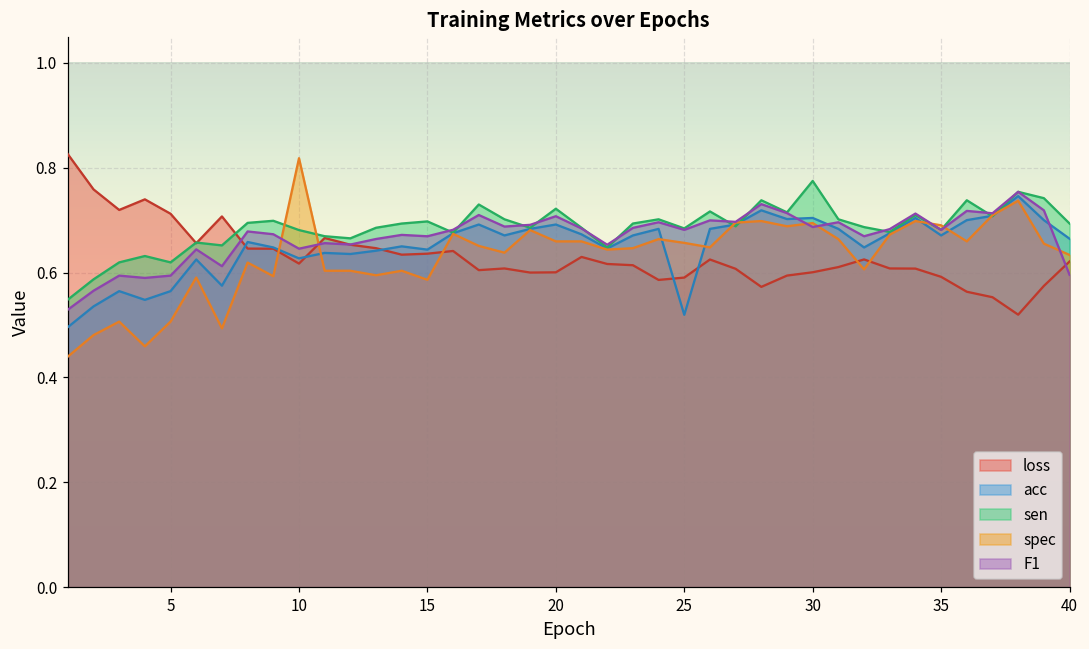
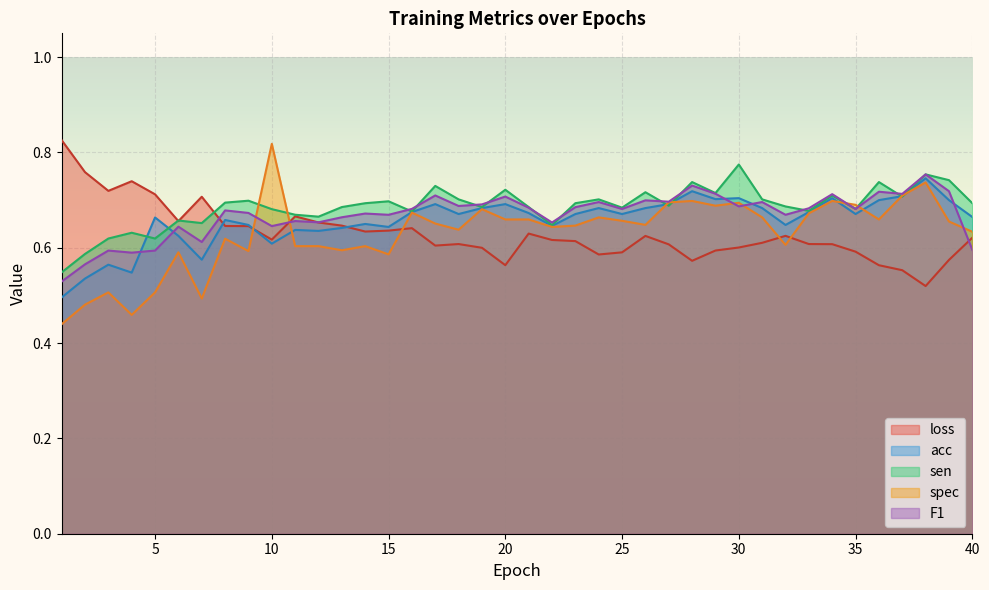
  {
    "loss": {
      "5": 0.71,
      "10": 0.62,
      "15": 0.64,
-     "20": 0.60,
+     "20": 0.56,
      "25": 0.59,
      "30": 0.60,
      "35": 0.59,
      "40": 0.62
    },
    "acc": {
-     "5": 0.56,
-     "10": 0.63,
+     "5": 0.66,
+     "10": 0.61,
      "15": 0.64,
      "20": 0.69,
-     "25": 0.52,
+     "25": 0.67,
      "30": 0.70,
      "35": 0.67,
      "40": 0.66
    },
    "sen": {
      "5": 0.62,
      "10": 0.68,
      "15": 0.70,
      "20": 0.72,
      "30": 0.77,
      "40": 0.69
    },
    "spec": {
      "5": 0.51,
      "10": 0.82,
      "15": 0.59,
      "20": 0.66,
      "25": 0.66,
      "30": 0.69,
      "35": 0.69,
      "40": 0.63
    },
    "F1": {
      "5": 0.59,
      "10": 0.65,
      "15": 0.67,
      "20": 0.71,
      "30": 0.69,
      "40": 0.60
    }
  }
